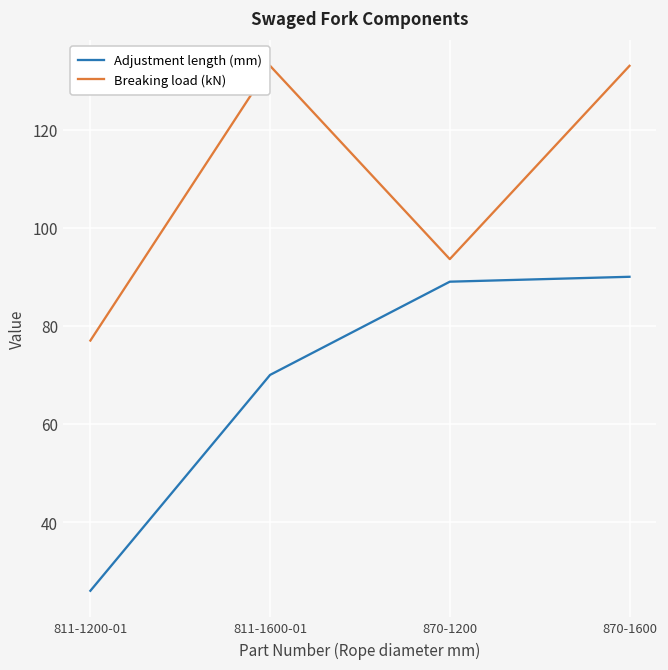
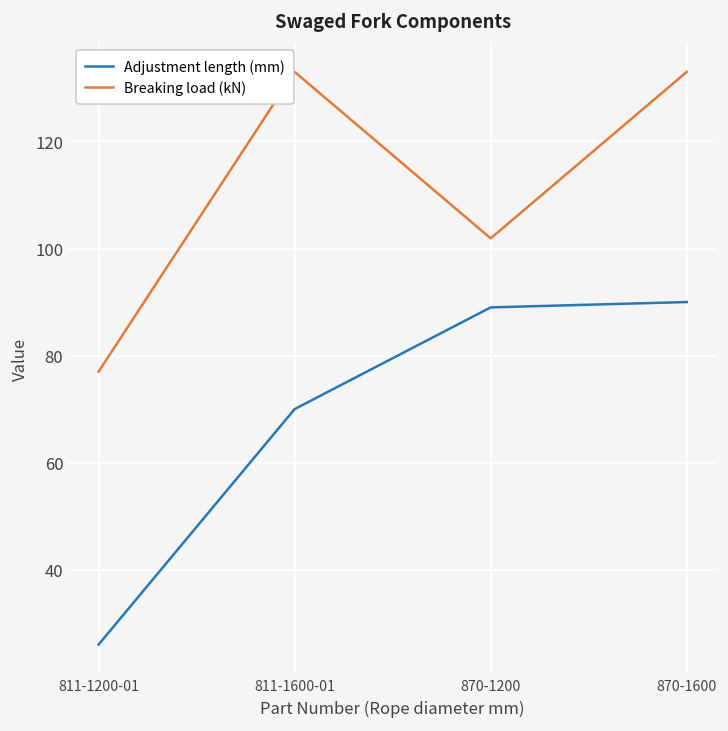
  {
    "Adjustment length (mm)": {
      "811-1200-01": 26,
      "811-1600-01": 70,
      "870-1200": 89,
      "870-1600": 90
    },
    "Breaking load (kN)": {
      "811-1200-01": 77,
-     "870-1200": 94,
+     "870-1200": 102,
      "870-1600": 133
    }
  }
